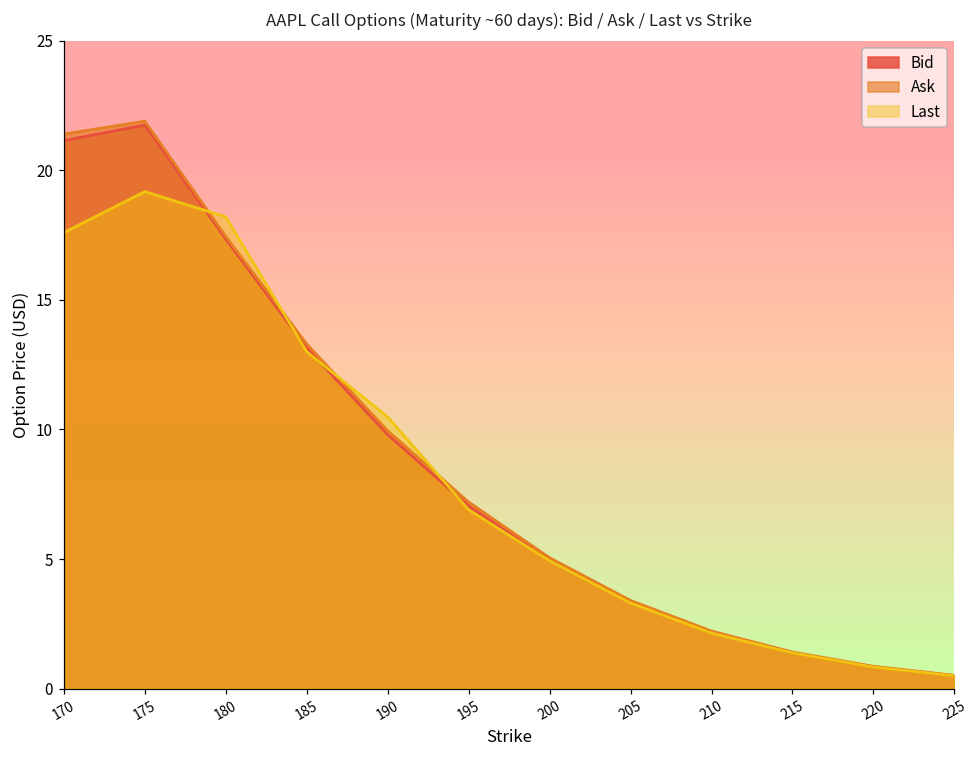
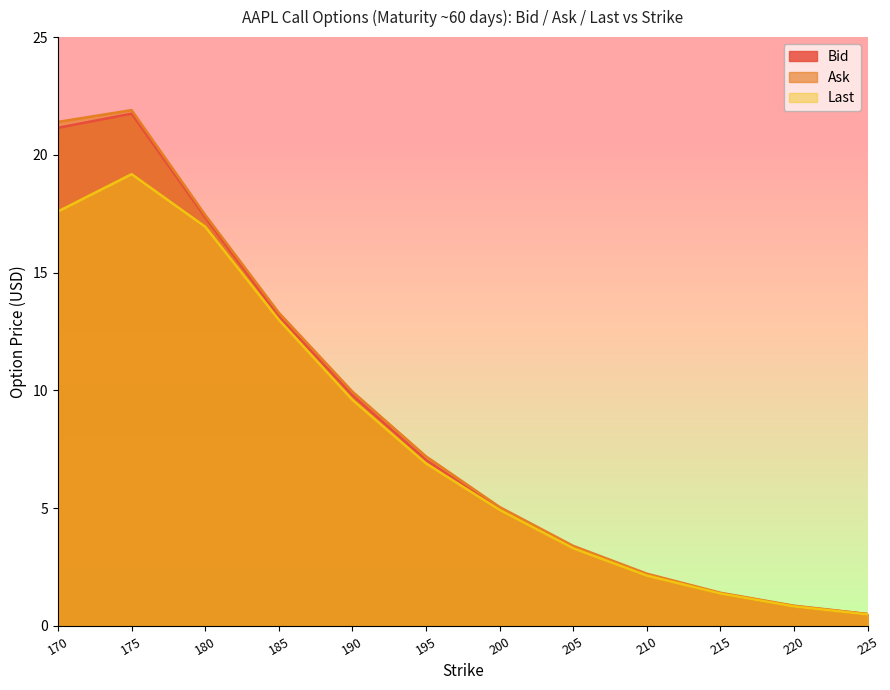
  {
    "Last": {
      "170": 17.6,
      "175": 19.2,
-     "180": 18.2,
+     "180": 17.0,
      "185": 13.0,
-     "190": 10.5,
+     "190": 9.6,
      "195": 6.9
    }
  }
